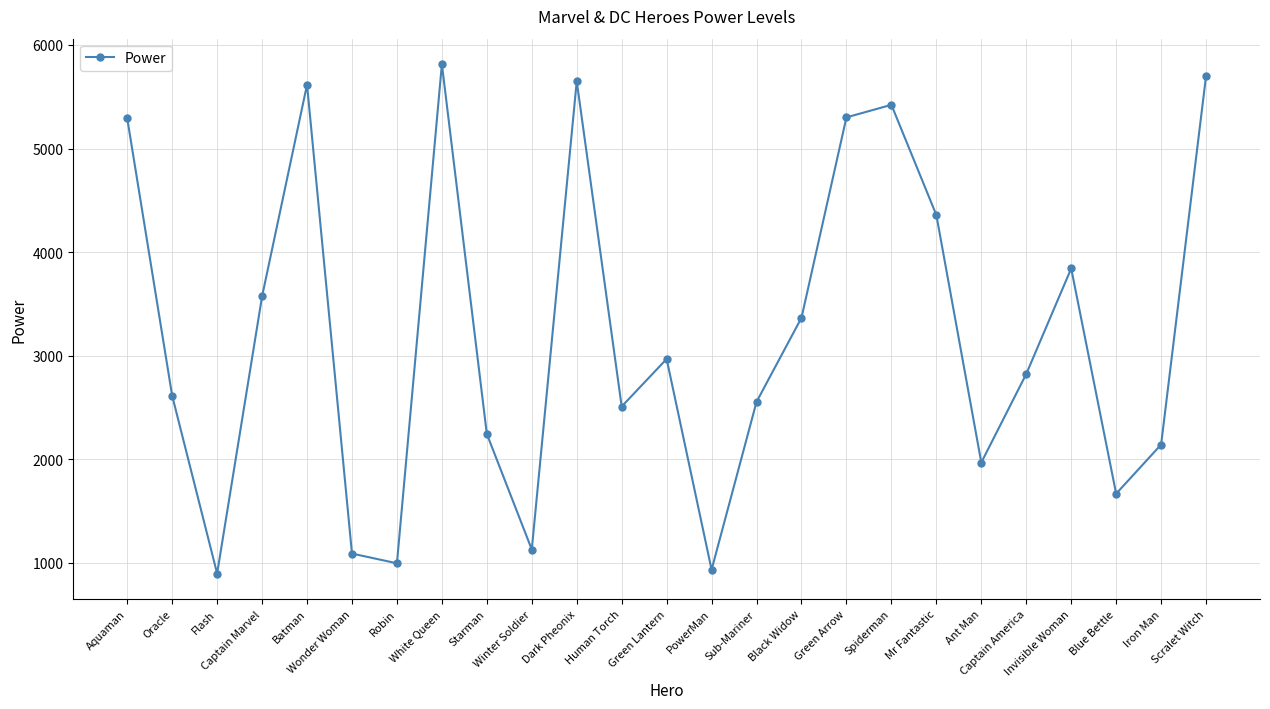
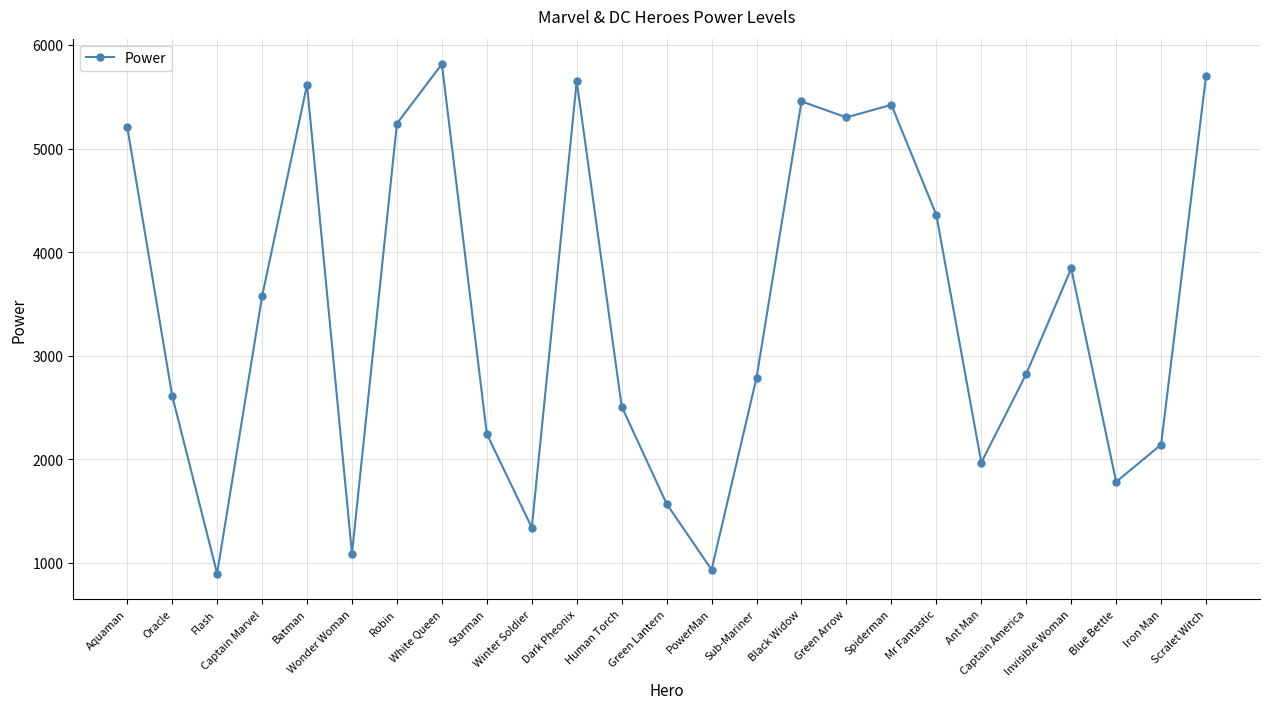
  {
-   "Aquaman": 5290,
+   "Aquaman": 5210,
    "Oracle": 2610,
    "Flash": 900,
    "Captain Marvel": 3570,
    "Batman": 5620,
    "Wonder Woman": 1090,
-   "Robin": 1000,
+   "Robin": 5240,
    "White Queen": 5820,
    "Starman": 2240,
-   "Winter Soldier": 1130,
+   "Winter Soldier": 1340,
    "Dark Pheonix": 5650,
    "Human Torch": 2510,
-   "Green Lantern": 2970,
+   "Green Lantern": 1570,
    "PowerMan": 930,
-   "Sub-Mariner": 2550,
-   "Black Widow": 3370,
+   "Sub-Mariner": 2790,
+   "Black Widow": 5460,
    "Green Arrow": 5300,
    "Spiderman": 5420,
    "Mr Fantastic": 4360,
    "Ant Man": 1970,
    "Captain America": 2820,
    "Invisible Woman": 3840,
-   "Blue Bettle": 1670,
+   "Blue Bettle": 1780,
    "Iron Man": 2140,
    "Scralet Witch": 5700
  }
